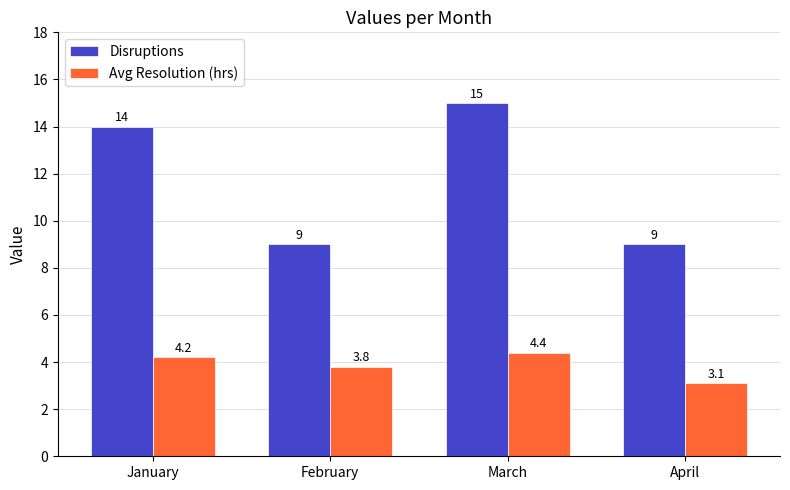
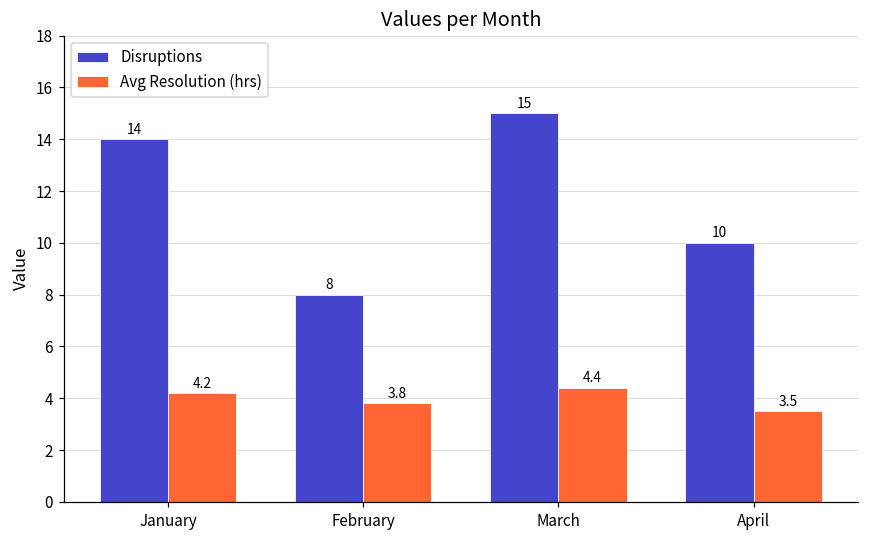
  {
    "Disruptions": {
      "January": 14,
-     "February": 9,
+     "February": 8,
      "March": 15,
-     "April": 9
+     "April": 10
    },
    "Avg Resolution (hrs)": {
      "January": 4.2,
      "February": 3.8,
      "March": 4.4,
-     "April": 3.1
+     "April": 3.5
    }
  }
